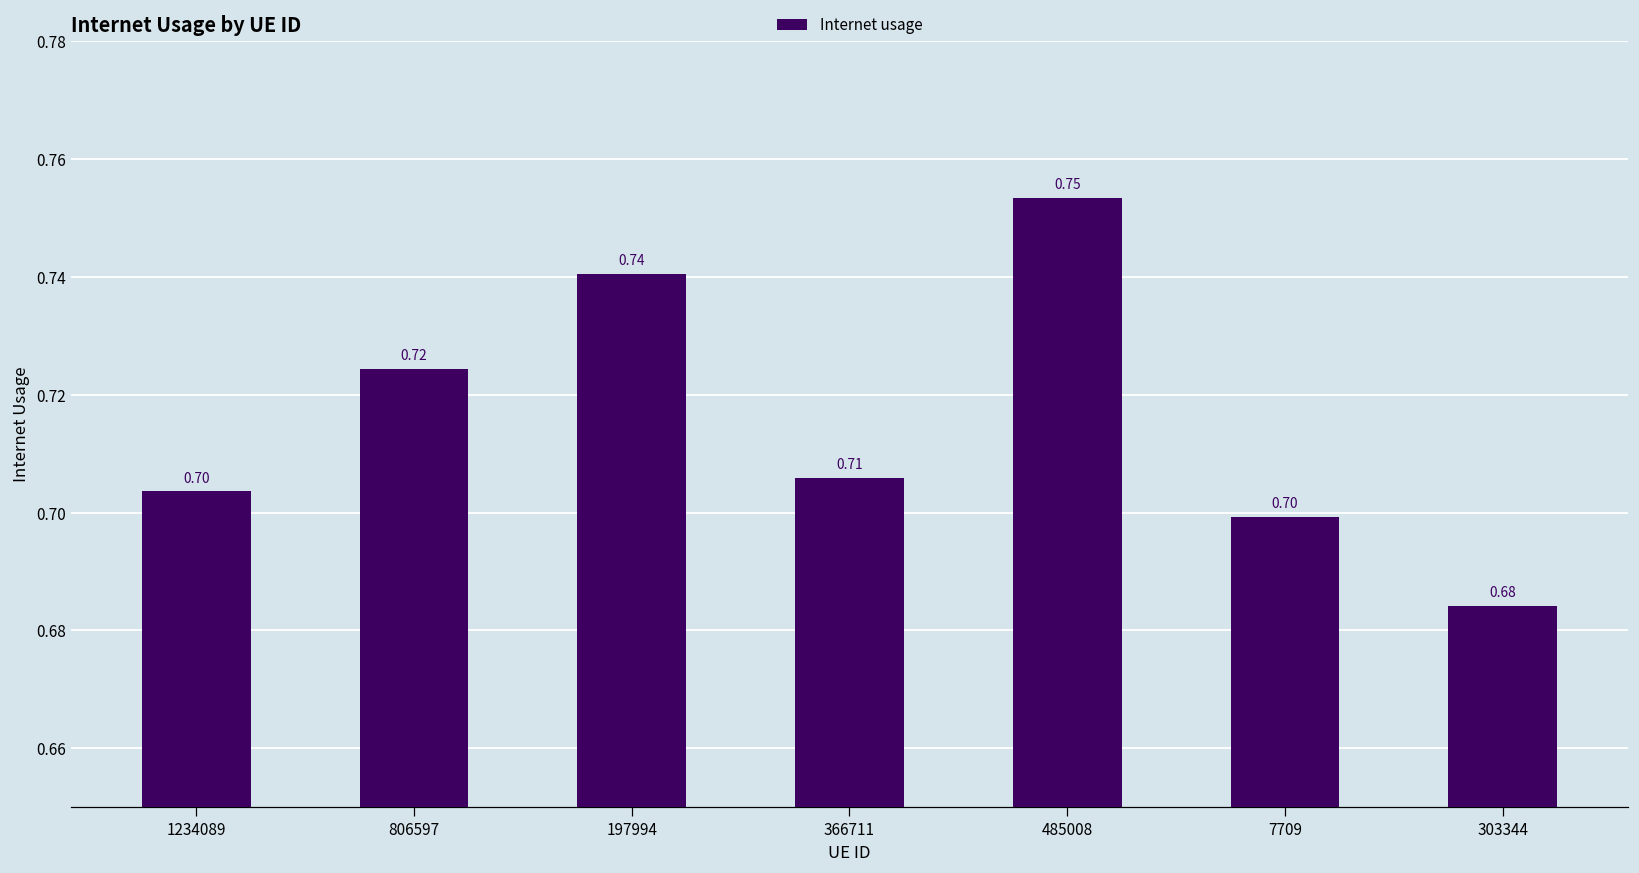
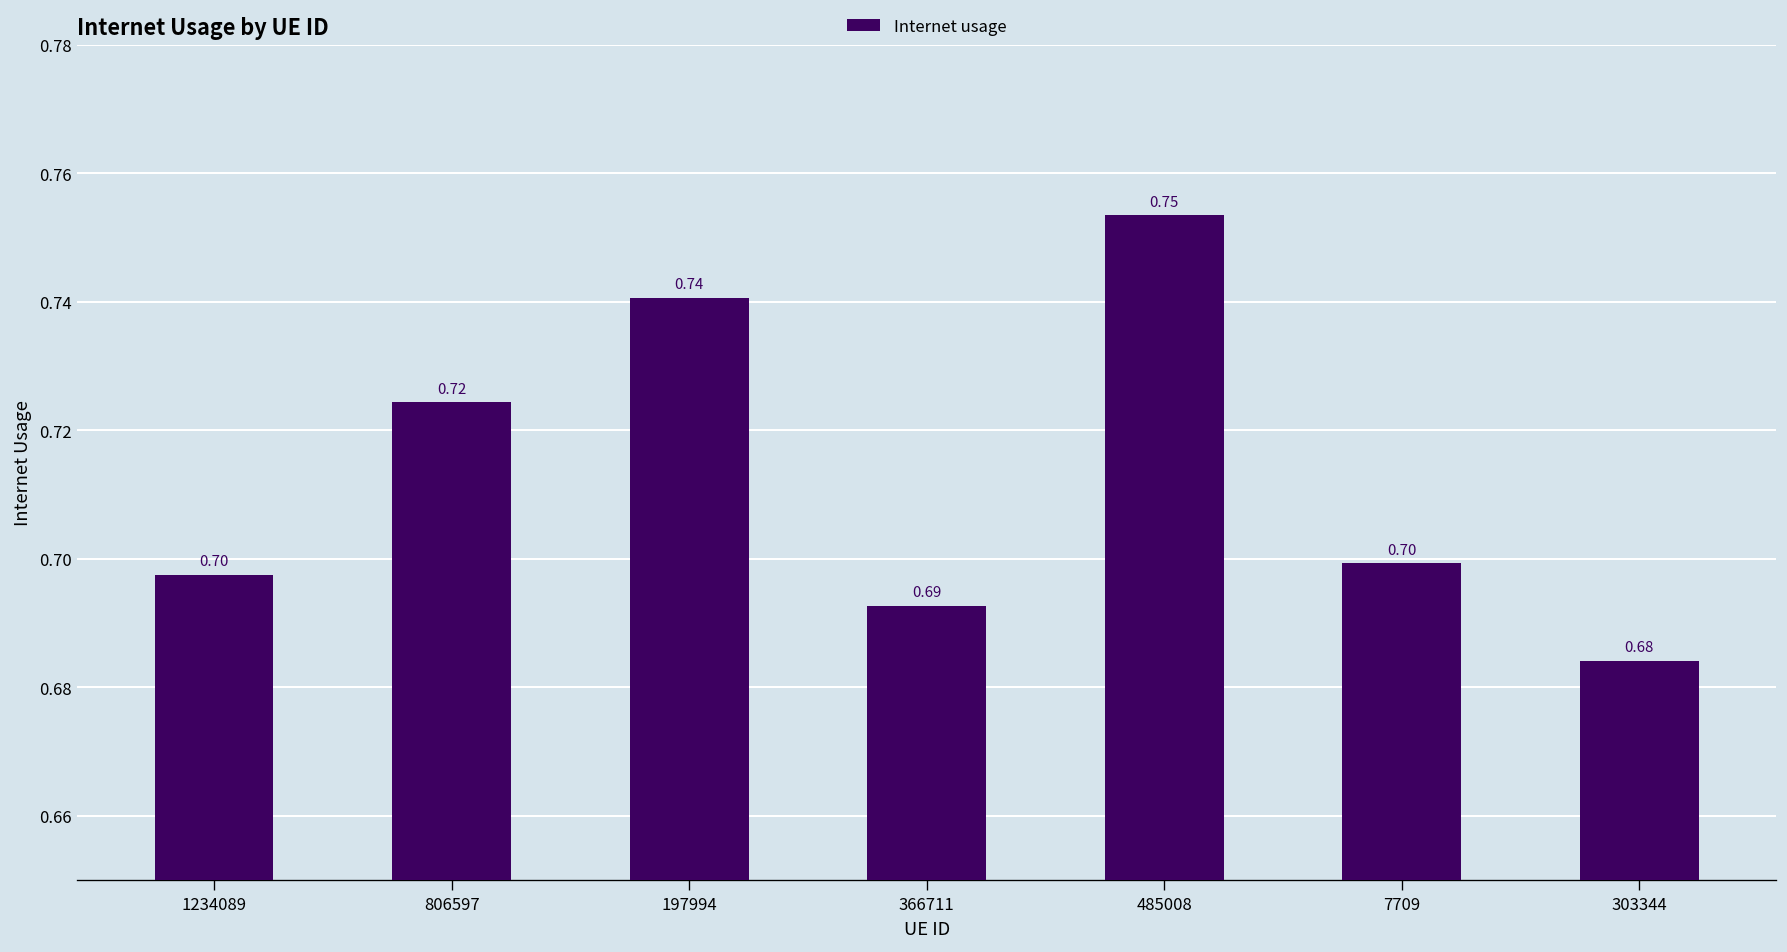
  {
-   "1234089": 0.704,
+   "1234089": 0.698,
    "806597": 0.72,
    "197994": 0.74,
-   "366711": 0.71,
+   "366711": 0.69,
    "485008": 0.75,
    "7709": 0.70,
    "303344": 0.68
  }
